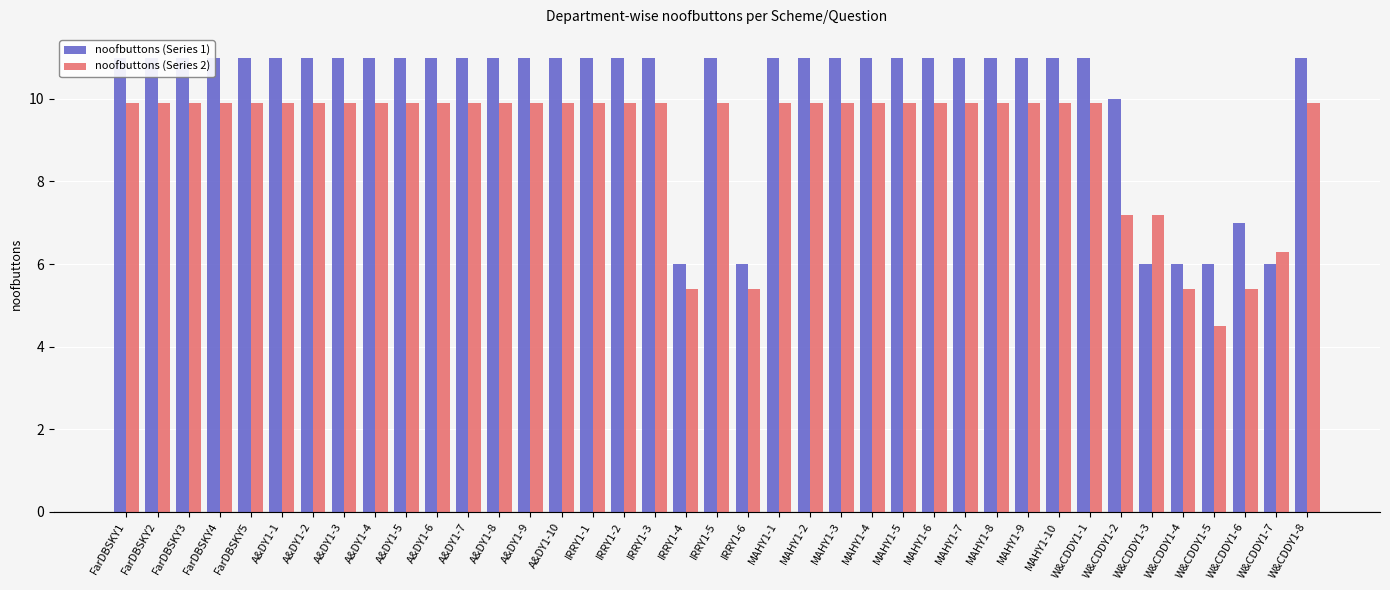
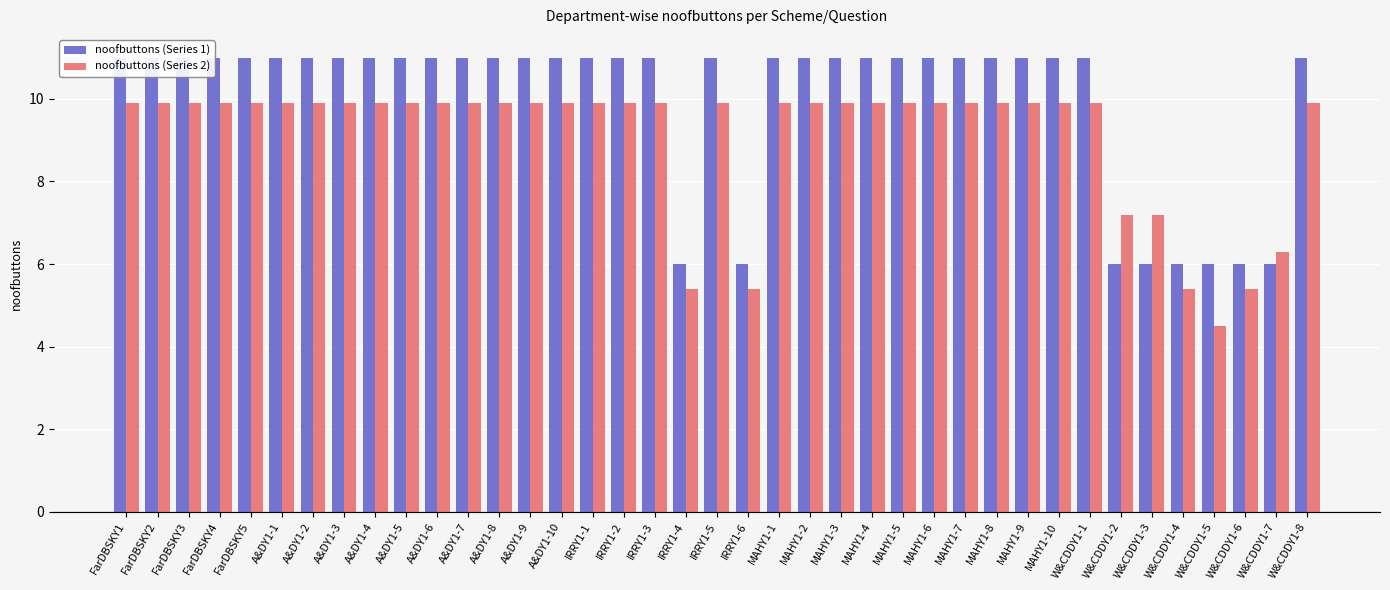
  {
    "noofbuttons (Series 1)": {
      "FarDBSKY5": 11,
      "A&DY1-1": 11,
      "A&DY1-2": 11,
      "A&DY1-3": 11,
      "A&DY1-4": 11,
      "A&DY1-5": 11,
      "A&DY1-6": 11,
      "A&DY1-7": 11,
      "A&DY1-8": 11,
      "A&DY1-9": 11,
      "A&DY1-10": 11,
      "IRRY1-1": 11,
      "IRRY1-2": 11,
      "IRRY1-3": 11,
      "IRRY1-4": 6,
      "IRRY1-5": 11,
      "IRRY1-6": 6,
      "MAHY1-1": 11,
      "MAHY1-2": 11,
      "MAHY1-3": 11,
      "MAHY1-4": 11,
      "MAHY1-5": 11,
      "MAHY1-6": 11,
      "MAHY1-7": 11,
      "MAHY1-8": 11,
      "MAHY1-9": 11,
      "MAHY1-10": 11,
      "W&CDDY1-1": 11,
-     "W&CDDY1-2": 10,
+     "W&CDDY1-2": 6,
      "W&CDDY1-3": 6,
      "W&CDDY1-4": 6,
      "W&CDDY1-5": 6,
-     "W&CDDY1-6": 7,
+     "W&CDDY1-6": 6,
      "W&CDDY1-7": 6,
      "W&CDDY1-8": 11
    },
    "noofbuttons (Series 2)": {
      "FarDBSKY1": 9.9,
      "FarDBSKY2": 9.9,
      "FarDBSKY3": 9.9,
      "FarDBSKY4": 9.9,
      "FarDBSKY5": 9.9,
      "A&DY1-1": 9.9,
      "A&DY1-2": 9.9,
      "A&DY1-3": 9.9,
      "A&DY1-4": 9.9,
      "A&DY1-5": 9.9,
      "A&DY1-6": 9.9,
      "A&DY1-7": 9.9,
      "A&DY1-8": 9.9,
      "A&DY1-9": 9.9,
      "A&DY1-10": 9.9,
      "IRRY1-1": 9.9,
      "IRRY1-2": 9.9,
      "IRRY1-3": 9.9,
      "IRRY1-4": 5.4,
      "IRRY1-5": 9.9,
      "IRRY1-6": 5.4,
      "MAHY1-1": 9.9,
      "MAHY1-2": 9.9,
      "MAHY1-3": 9.9,
      "MAHY1-4": 9.9,
      "MAHY1-5": 9.9,
      "MAHY1-6": 9.9,
      "MAHY1-7": 9.9,
      "MAHY1-8": 9.9,
      "MAHY1-9": 9.9,
      "MAHY1-10": 9.9,
      "W&CDDY1-1": 9.9,
      "W&CDDY1-2": 7.2,
      "W&CDDY1-3": 7.2,
      "W&CDDY1-4": 5.4,
      "W&CDDY1-5": 4.5,
      "W&CDDY1-6": 5.4,
      "W&CDDY1-7": 6.3,
      "W&CDDY1-8": 9.9
    }
  }
